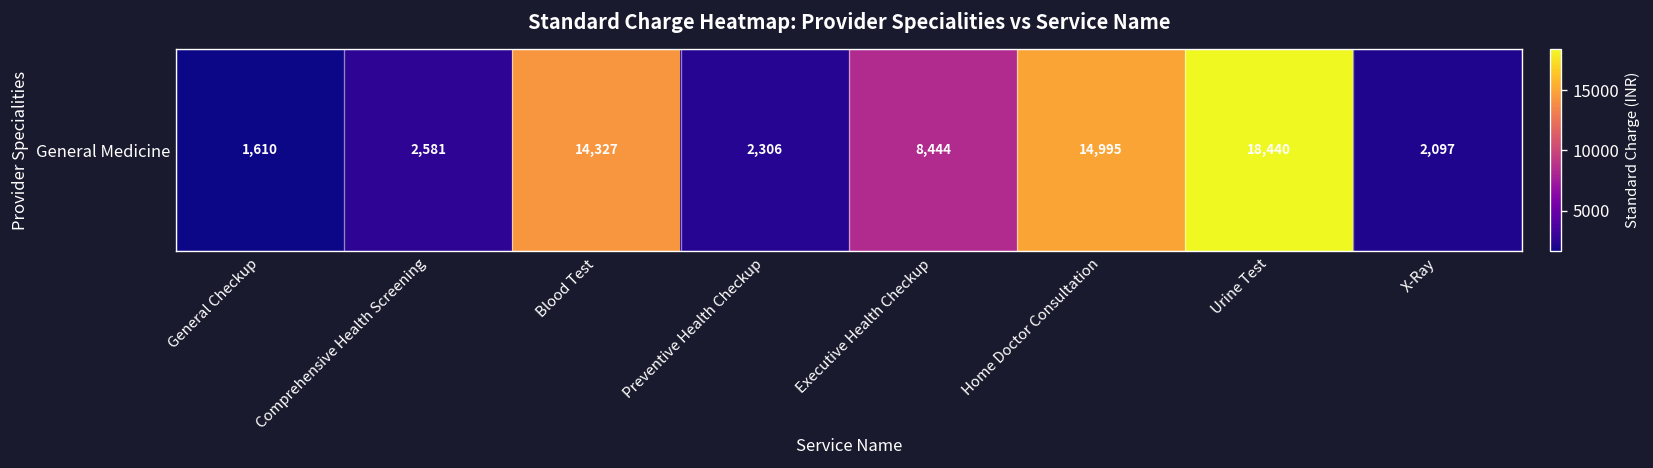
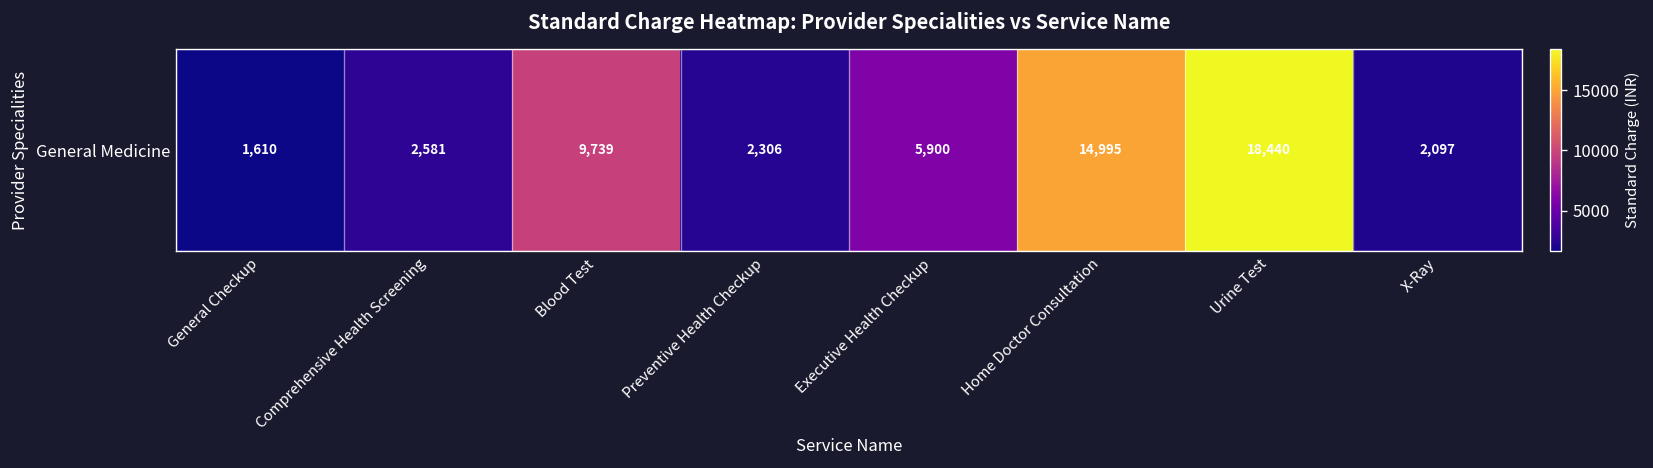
  {
    "General Medicine": {
      "General Checkup": "1,610",
      "Comprehensive Health Screening": "2,581",
-     "Blood Test": "14,327",
+     "Blood Test": "9,739",
      "Preventive Health Checkup": "2,306",
-     "Executive Health Checkup": "8,444",
+     "Executive Health Checkup": "5,900",
      "Home Doctor Consultation": "14,995",
      "Urine Test": "18,440",
      "X-Ray": "2,097"
    }
  }
